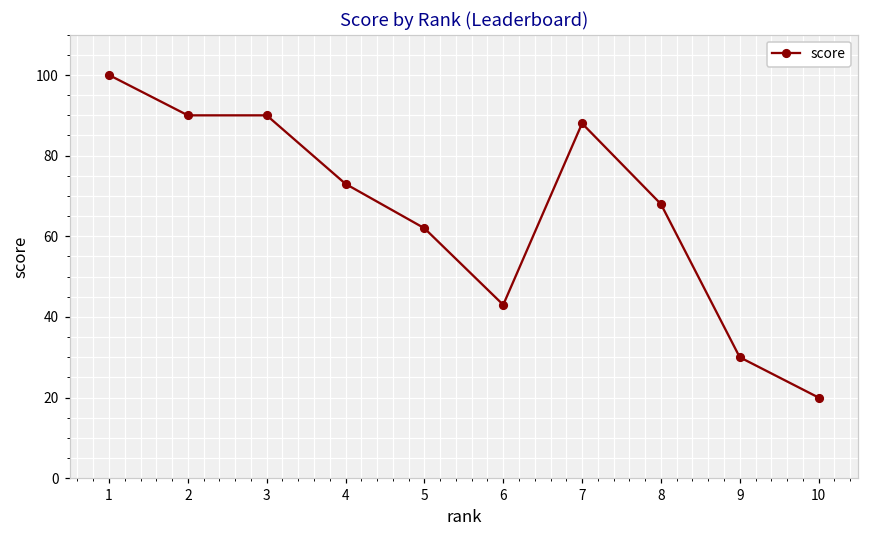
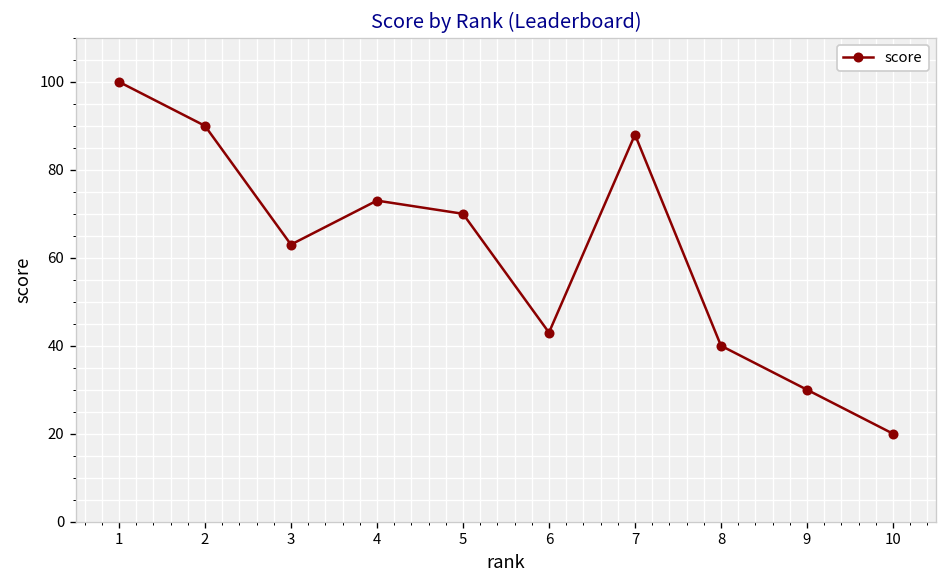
  {
    "1": 100,
    "2": 90,
-   "3": 90,
+   "3": 63,
    "4": 73,
-   "5": 62,
+   "5": 70,
    "6": 43,
    "7": 88,
-   "8": 68,
+   "8": 40,
    "9": 30,
    "10": 20
  }
